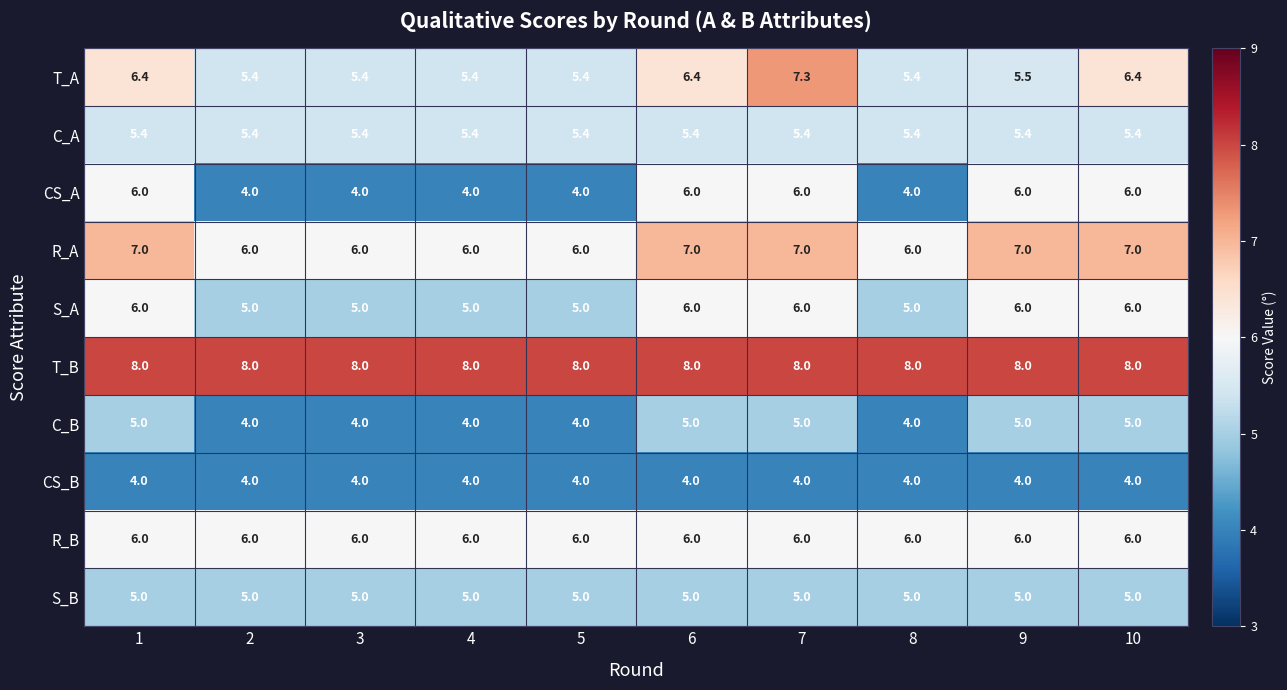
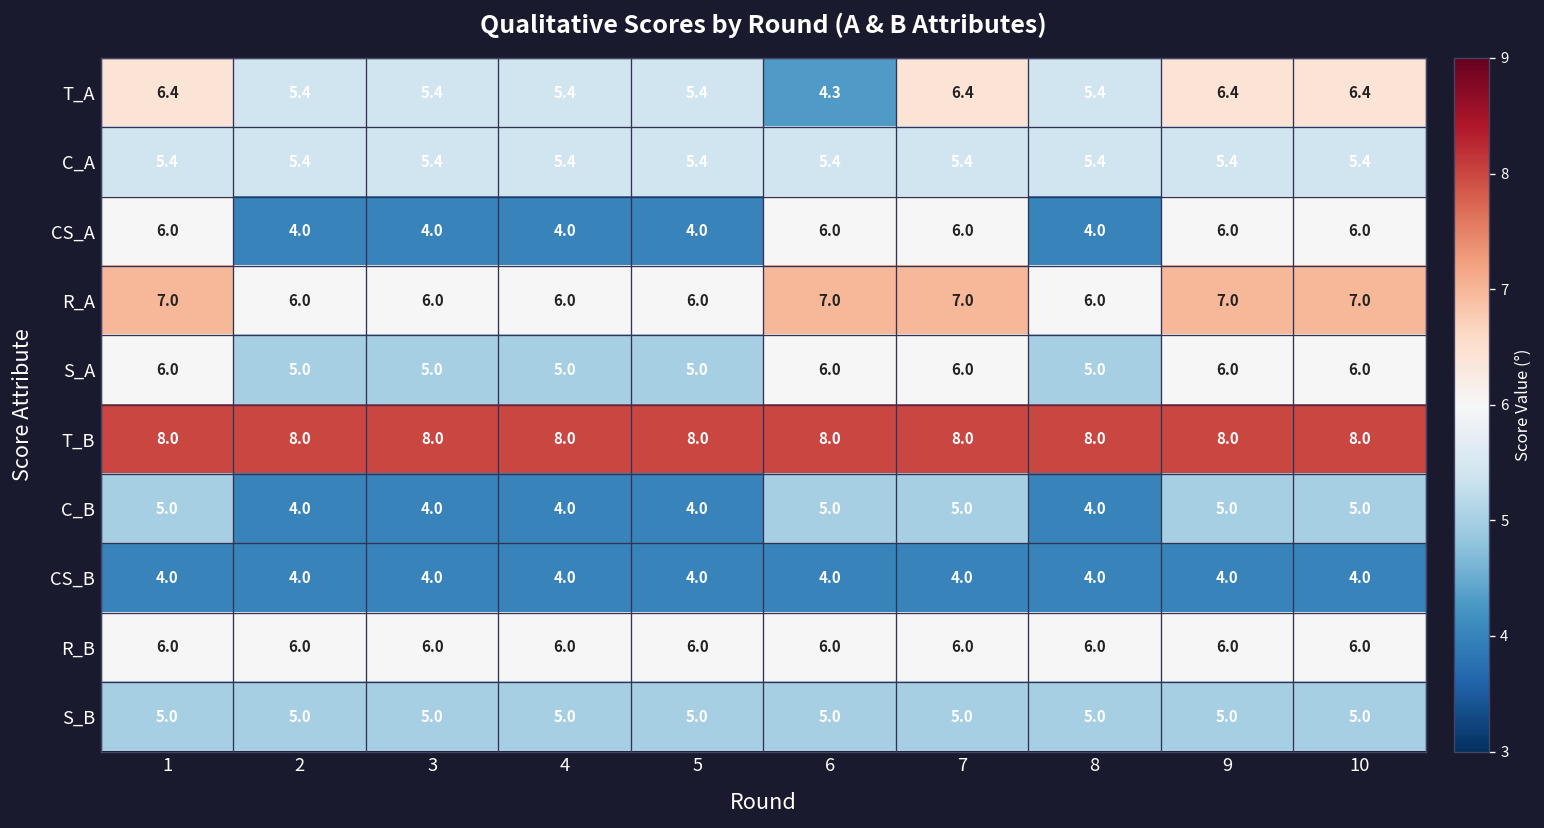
  {
    "T_A": {
      "1": 6.4,
-     "6": 6.4,
-     "7": 7.3,
-     "9": 5.5,
+     "6": 4.3,
+     "7": 6.4,
+     "9": 6.4,
      "10": 6.4
    },
    "CS_A": {
      "1": 6.0,
      "2": 4.0,
      "3": 4.0,
      "4": 4.0,
      "5": 4.0,
      "6": 6.0,
      "7": 6.0,
      "8": 4.0,
      "9": 6.0,
      "10": 6.0
    },
    "R_A": {
      "1": 7.0,
      "2": 6.0,
      "3": 6.0,
      "4": 6.0,
      "5": 6.0,
      "6": 7.0,
      "7": 7.0,
      "8": 6.0,
      "9": 7.0,
      "10": 7.0
    },
    "S_A": {
      "1": 6.0,
      "2": 5.0,
      "3": 5.0,
      "4": 5.0,
      "5": 5.0,
      "6": 6.0,
      "7": 6.0,
      "8": 5.0,
      "9": 6.0,
      "10": 6.0
    },
    "T_B": {
      "1": 8.0,
      "2": 8.0,
      "3": 8.0,
      "4": 8.0,
      "5": 8.0,
      "6": 8.0,
      "7": 8.0,
      "8": 8.0,
      "9": 8.0,
      "10": 8.0
    },
    "C_B": {
      "1": 5.0,
      "2": 4.0,
      "3": 4.0,
      "4": 4.0,
      "5": 4.0,
      "6": 5.0,
      "7": 5.0,
      "8": 4.0,
      "9": 5.0,
      "10": 5.0
    },
    "CS_B": {
      "1": 4.0,
      "2": 4.0,
      "3": 4.0,
      "4": 4.0,
      "5": 4.0,
      "6": 4.0,
      "7": 4.0,
      "8": 4.0,
      "9": 4.0,
      "10": 4.0
    },
    "R_B": {
      "1": 6.0,
      "2": 6.0,
      "3": 6.0,
      "4": 6.0,
      "5": 6.0,
      "6": 6.0,
      "7": 6.0,
      "8": 6.0,
      "9": 6.0,
      "10": 6.0
    },
    "S_B": {
      "1": 5.0,
      "2": 5.0,
      "3": 5.0,
      "4": 5.0,
      "5": 5.0,
      "6": 5.0,
      "7": 5.0,
      "8": 5.0,
      "9": 5.0,
      "10": 5.0
    }
  }
